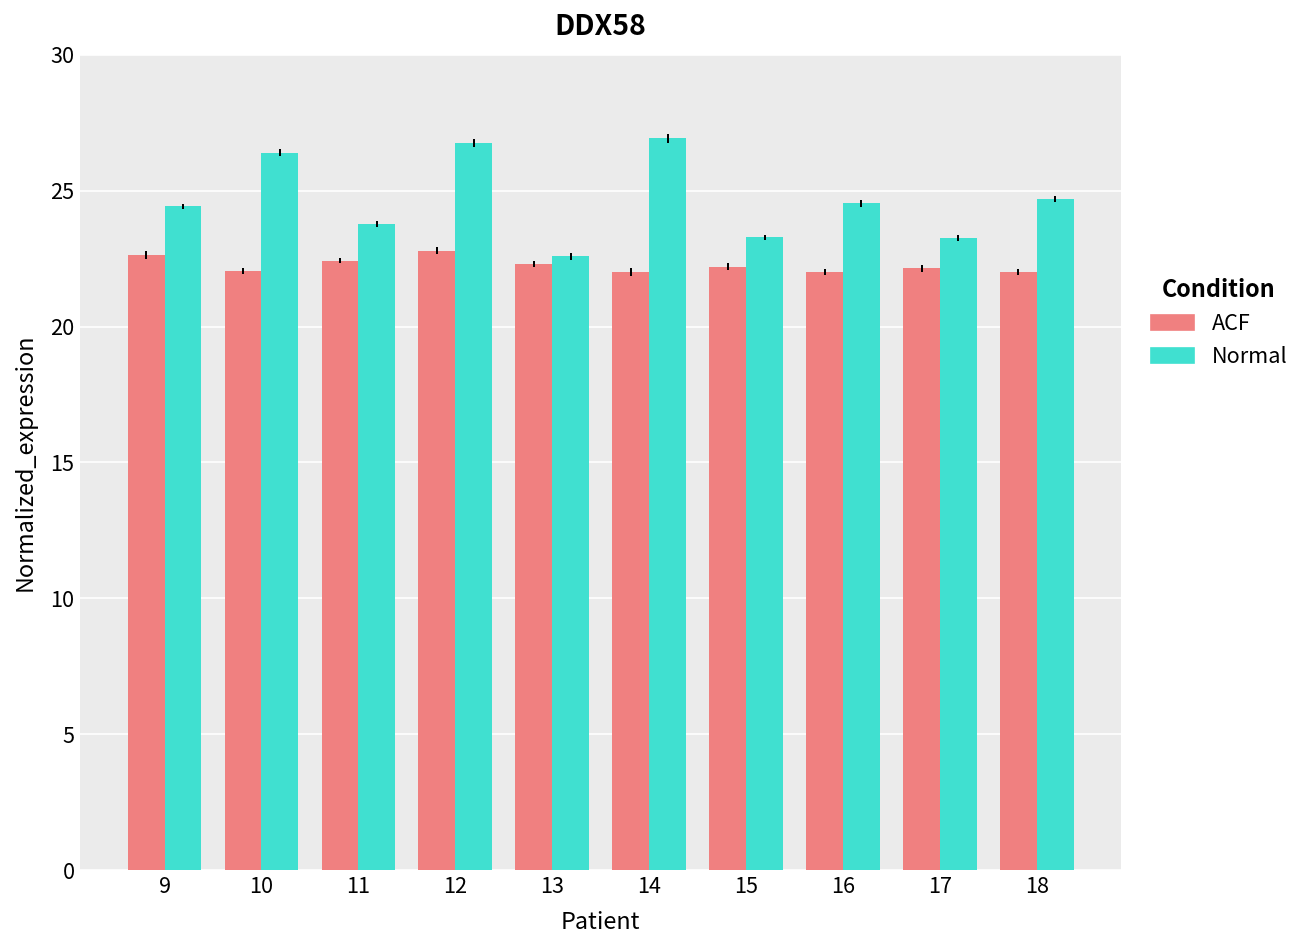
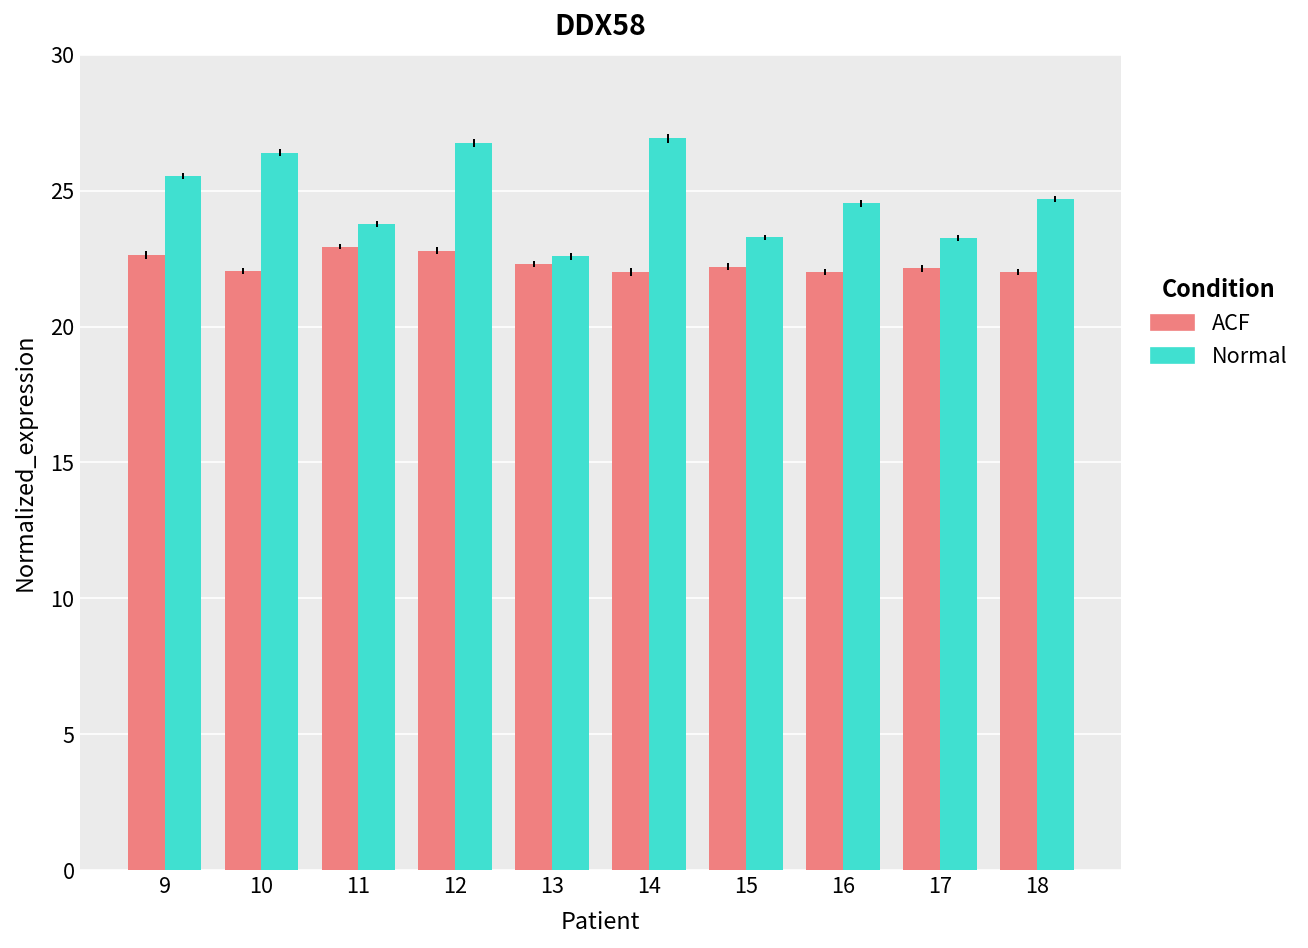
  {
    "ACF": {
      "9": 22.6,
      "10": 22.0,
-     "11": 22.4,
+     "11": 22.9,
      "12": 22.8,
      "13": 22.3,
      "14": 22.0,
      "15": 22.2,
      "16": 22.0,
      "17": 22.1,
      "18": 22.0
    },
    "Normal": {
-     "9": 24.4,
+     "9": 25.5,
      "10": 26.4,
      "11": 23.8,
      "12": 26.8,
      "13": 22.6,
      "14": 26.9,
      "15": 23.3,
      "16": 24.5,
      "17": 23.3,
      "18": 24.7
    }
  }
